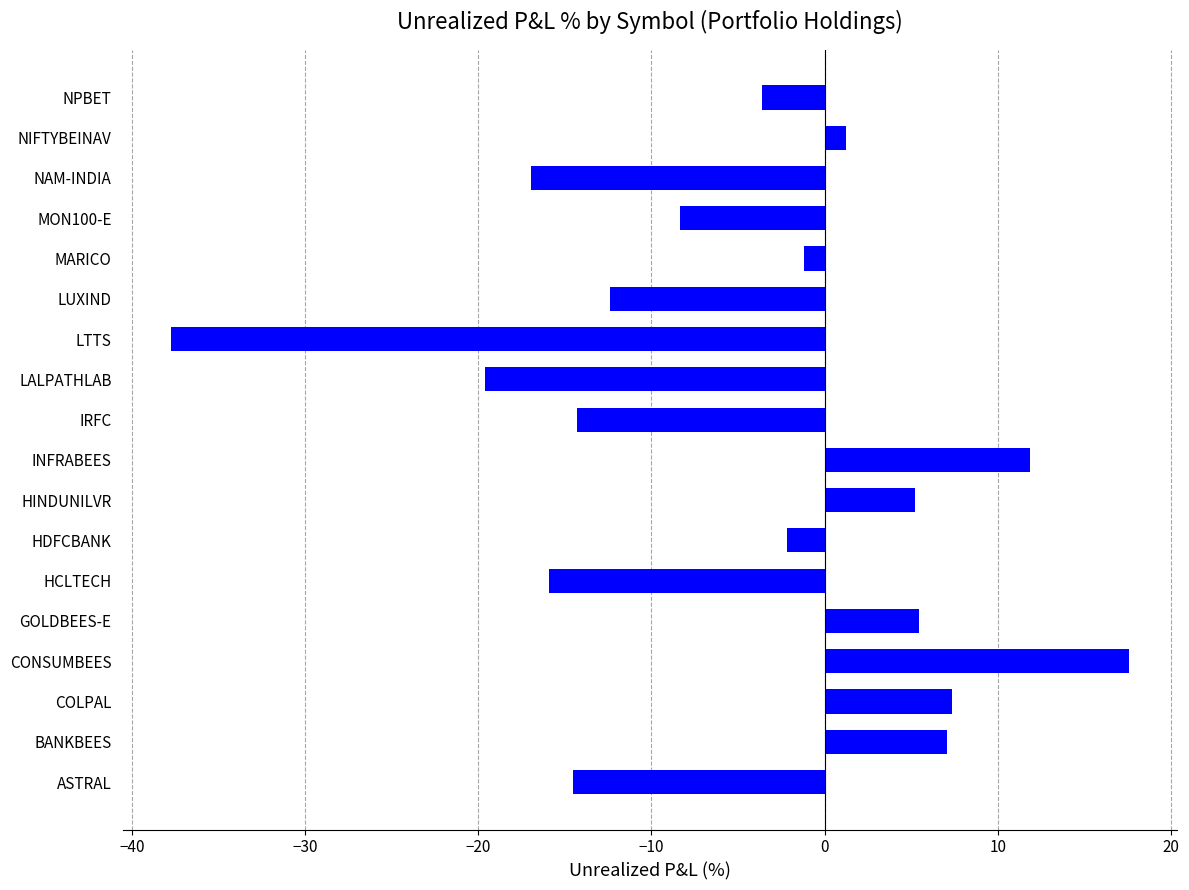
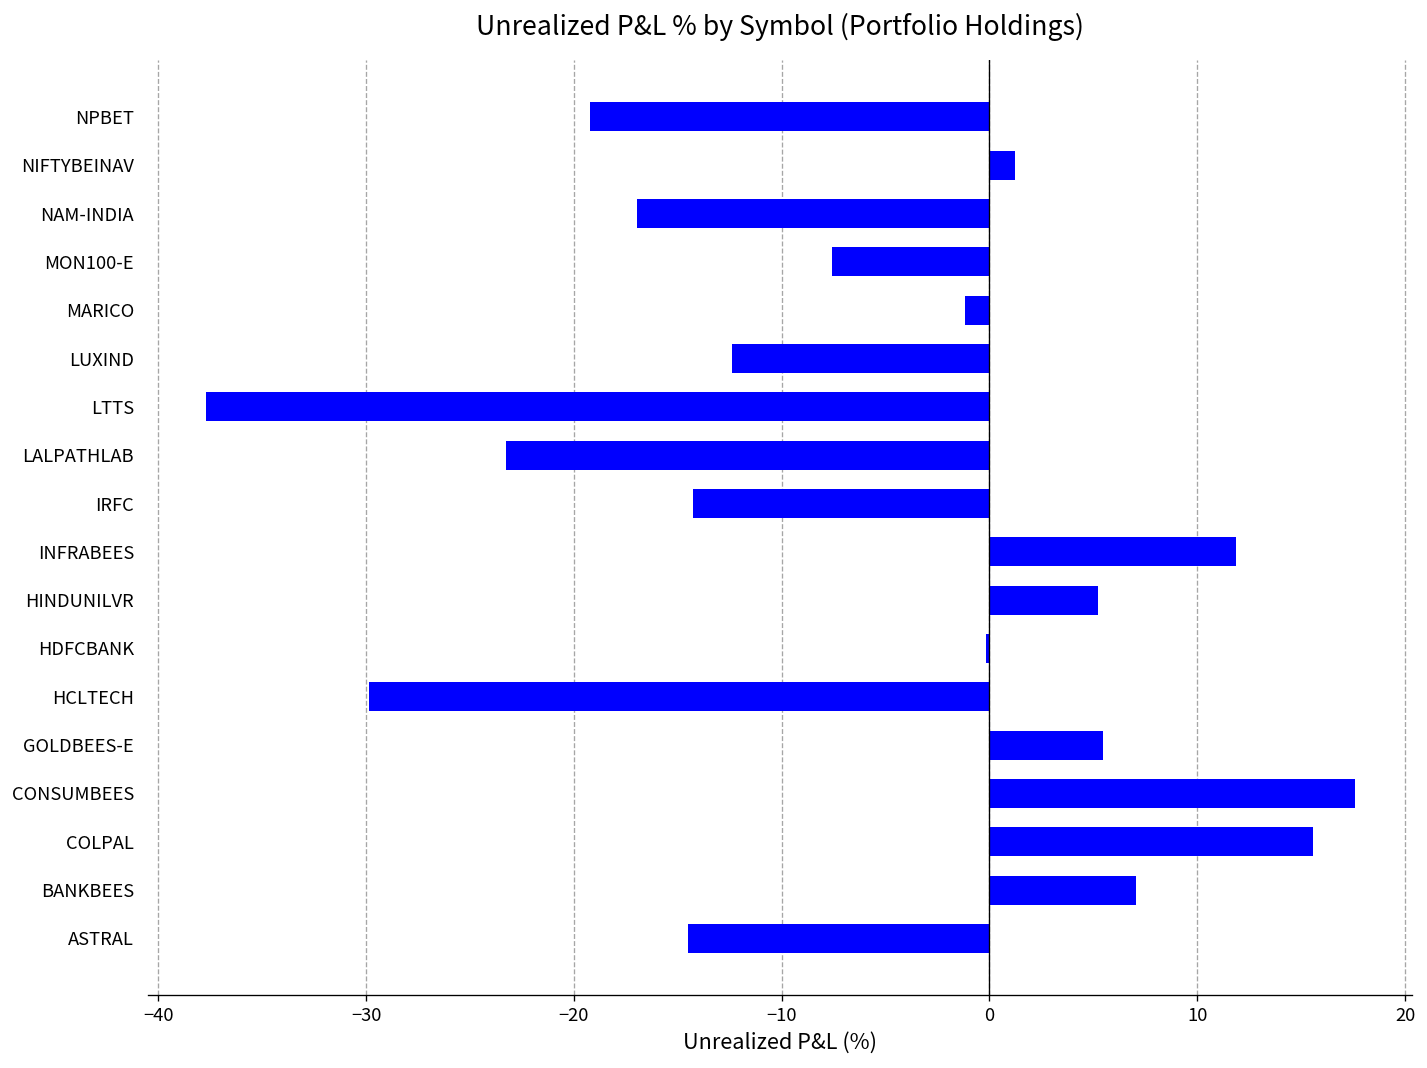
  {
-   "NPBET": -3.6,
+   "NPBET": -19.2,
    "NIFTYBEINAV": 1.2,
    "NAM-INDIA": -17.0,
-   "MON100-E": -8.4,
+   "MON100-E": -7.6,
    "MARICO": -1.2,
    "LUXIND": -12.4,
    "LTTS": -37.7,
-   "LALPATHLAB": -19.6,
+   "LALPATHLAB": -23.3,
    "IRFC": -14.3,
    "INFRABEES": 11.9,
    "HINDUNILVR": 5.2,
-   "HDFCBANK": -2.2,
-   "HCLTECH": -15.9,
+   "HDFCBANK": -0.2,
+   "HCLTECH": -29.9,
    "GOLDBEES-E": 5.4,
    "CONSUMBEES": 17.6,
-   "COLPAL": 7.3,
+   "COLPAL": 15.6,
    "BANKBEES": 7.1,
    "ASTRAL": -14.5
  }
